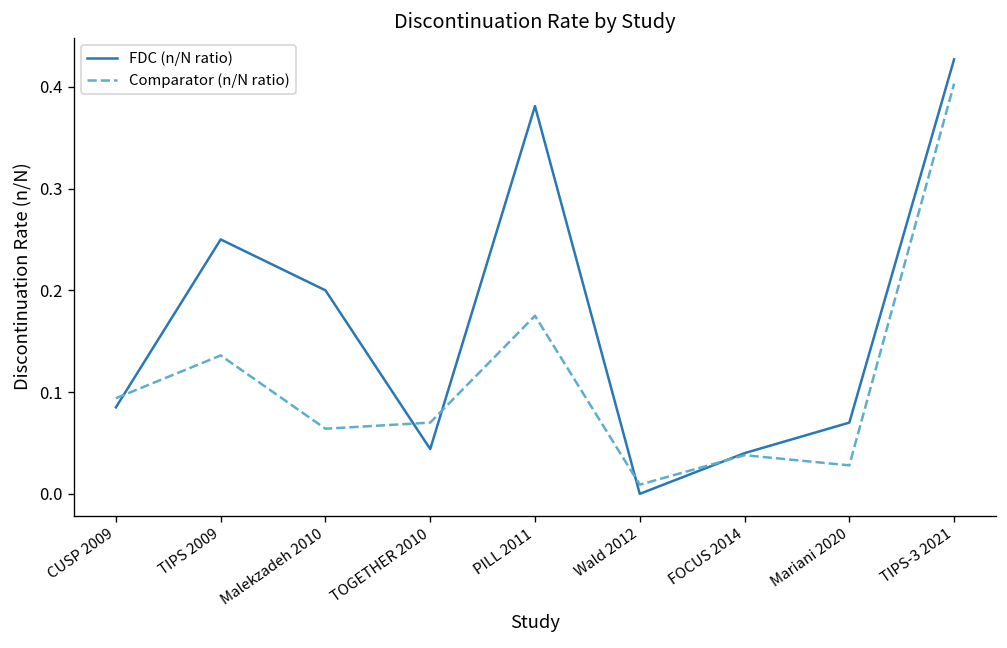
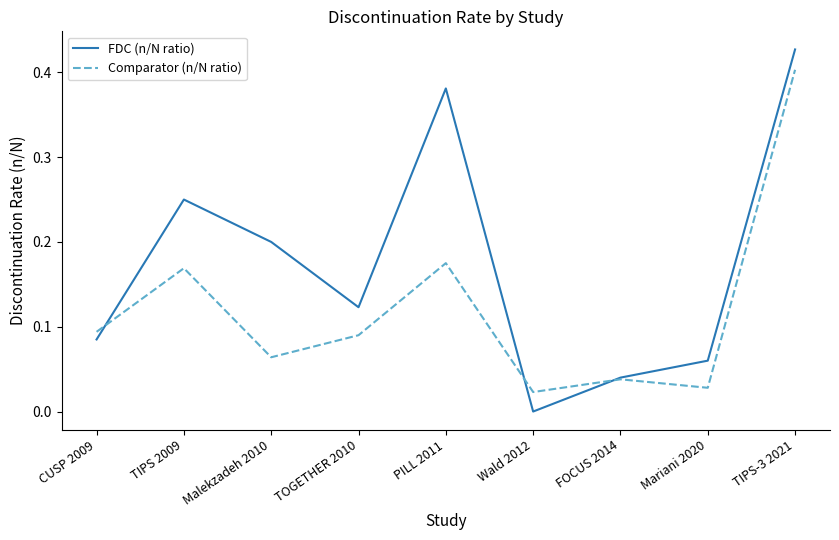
  {
    "FDC (n/N ratio)": {
      "CUSP 2009": 0.09,
      "TIPS 2009": 0.25,
      "Malekzadeh 2010": 0.20,
-     "TOGETHER 2010": 0.04,
+     "TOGETHER 2010": 0.12,
      "PILL 2011": 0.38,
      "Wald 2012": 0.00,
-     "Mariani 2020": 0.07,
+     "Mariani 2020": 0.06,
      "TIPS-3 2021": 0.43
    },
    "Comparator (n/N ratio)": {
      "CUSP 2009": 0.09,
-     "TIPS 2009": 0.14,
+     "TIPS 2009": 0.17,
      "Malekzadeh 2010": 0.06,
-     "TOGETHER 2010": 0.07,
+     "TOGETHER 2010": 0.09,
      "PILL 2011": 0.18,
-     "Wald 2012": 0.01,
+     "Wald 2012": 0.02,
      "Mariani 2020": 0.03,
      "TIPS-3 2021": 0.40
    }
  }
